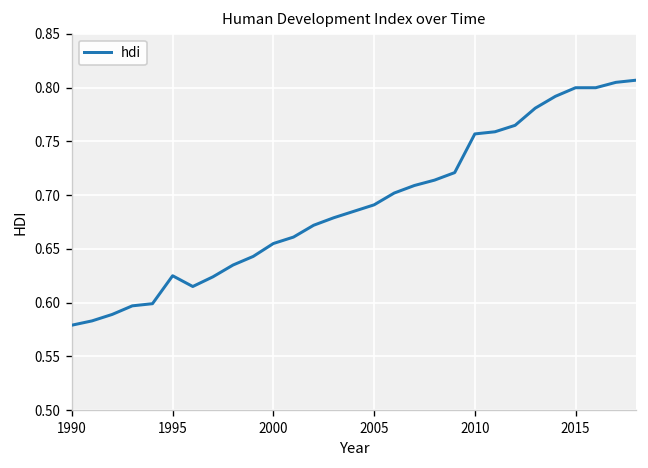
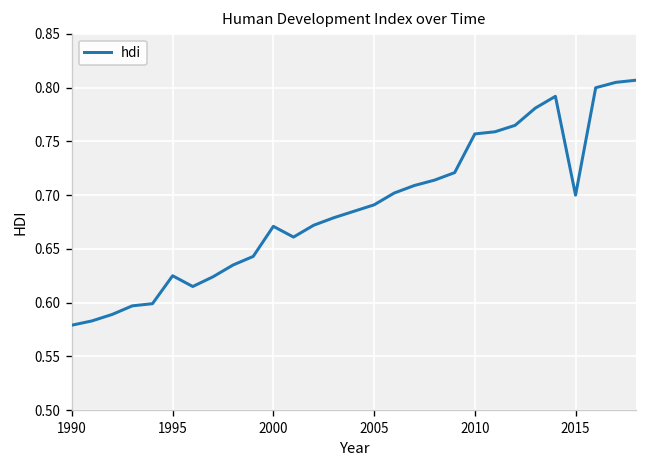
  {
    "1990": 0.58,
    "1995": 0.63,
-   "2000": 0.66,
+   "2000": 0.67,
    "2005": 0.69,
    "2010": 0.76,
-   "2015": 0.8
+   "2015": 0.7
  }
